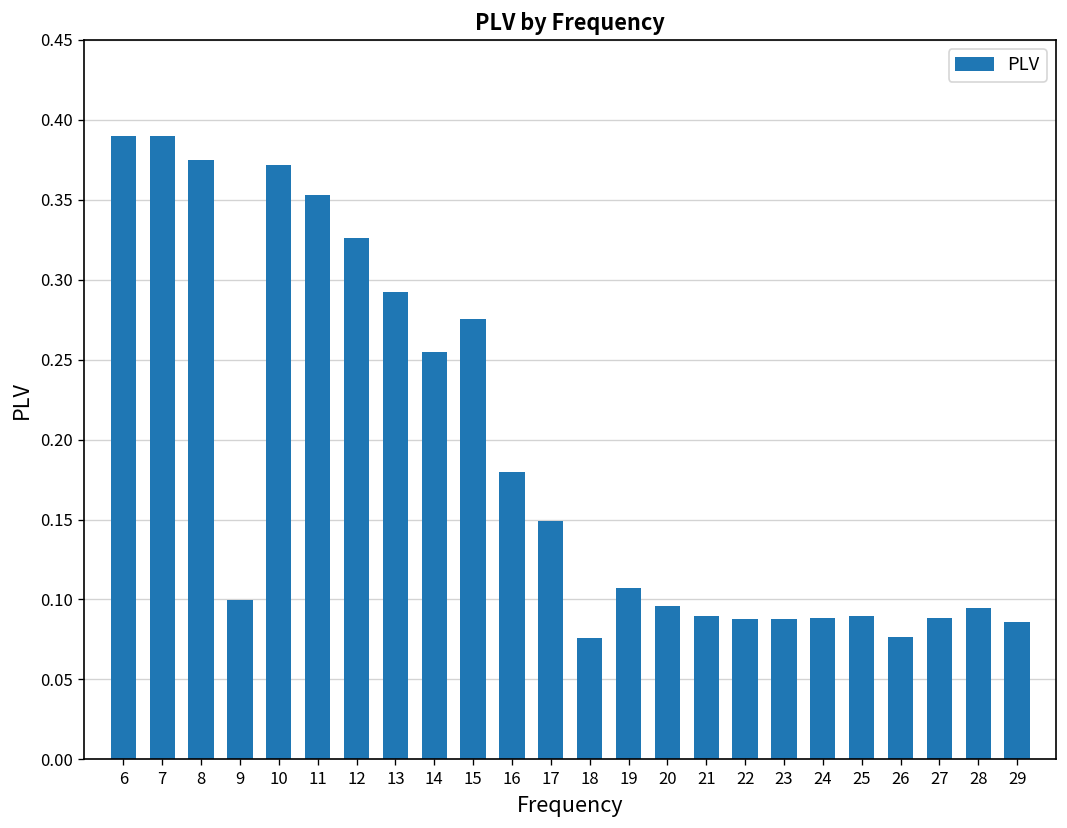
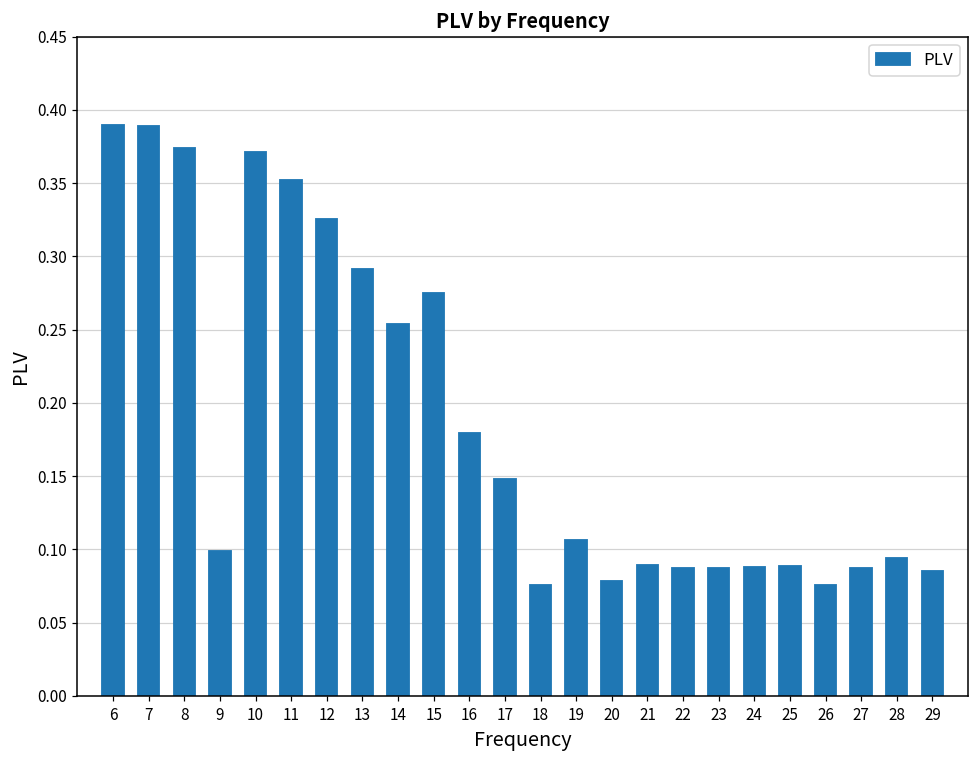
  {
    "6": 0.389,
    "7": 0.389,
    "8": 0.374,
    "9": 0.099,
    "10": 0.371,
    "11": 0.352,
    "12": 0.325,
    "13": 0.292,
    "14": 0.254,
    "15": 0.275,
    "16": 0.179,
    "17": 0.148,
    "18": 0.075,
    "19": 0.106,
-   "20": 0.095,
+   "20": 0.078,
    "21": 0.089,
    "22": 0.087,
    "23": 0.087,
    "24": 0.088,
    "25": 0.089,
    "26": 0.076,
    "27": 0.088,
    "28": 0.094,
    "29": 0.085
  }
